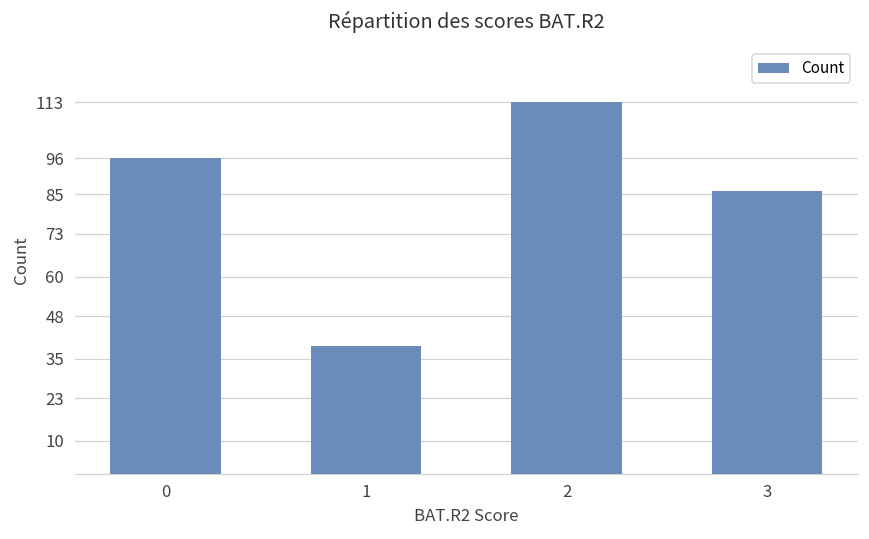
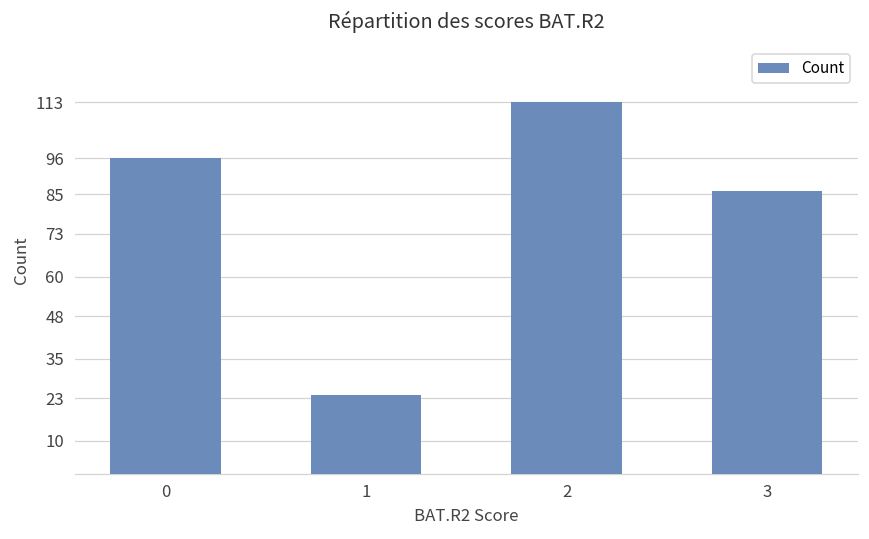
  {
    "0": 96,
-   "1": 39,
+   "1": 24,
    "2": 113,
    "3": 86
  }
